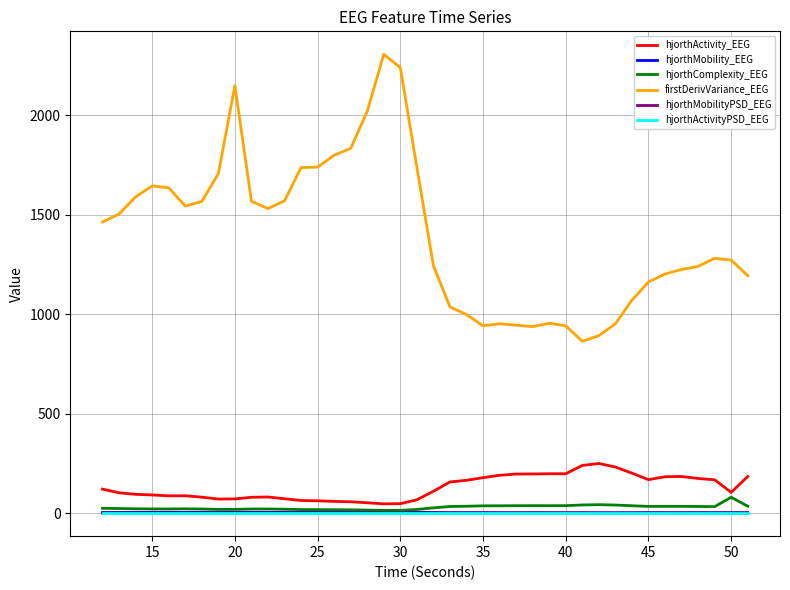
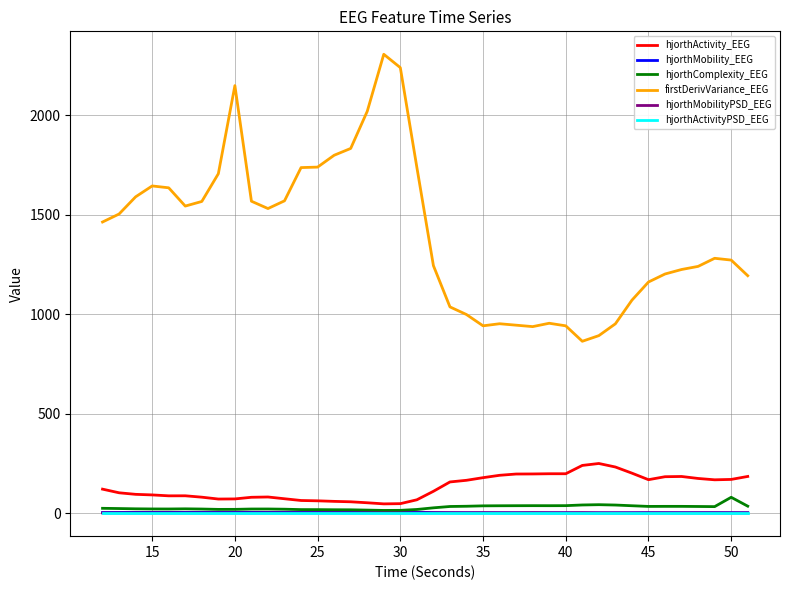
  {
    "hjorthActivity_EEG": {
      "15": 90,
      "20": 70,
      "25": 60,
      "30": 50,
      "35": 180,
      "40": 200,
      "45": 170,
-     "50": 100
+     "50": 170
    },
    "hjorthComplexity_EEG": {
      "15": 20,
      "20": 20,
      "25": 20,
      "35": 40,
      "40": 40,
      "45": 30,
      "50": 80
    },
    "firstDerivVariance_EEG": {
      "15": 1640,
      "20": 2150,
      "25": 1740,
      "30": 2240,
      "35": 940,
      "40": 940,
      "45": 1160,
      "50": 1270
    }
  }
